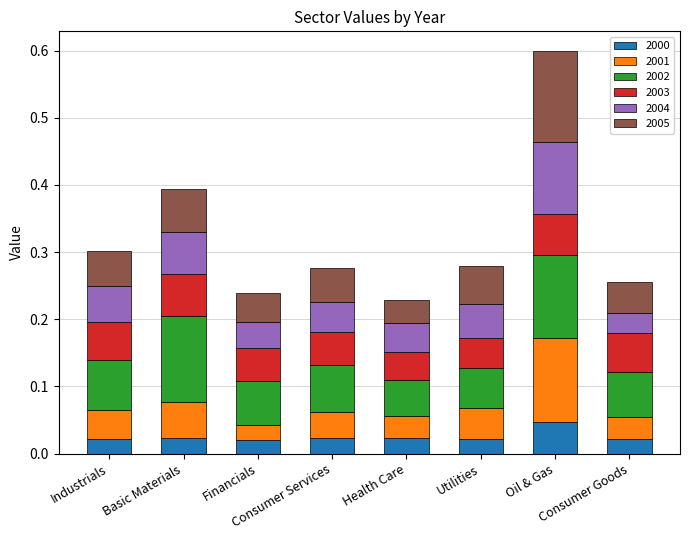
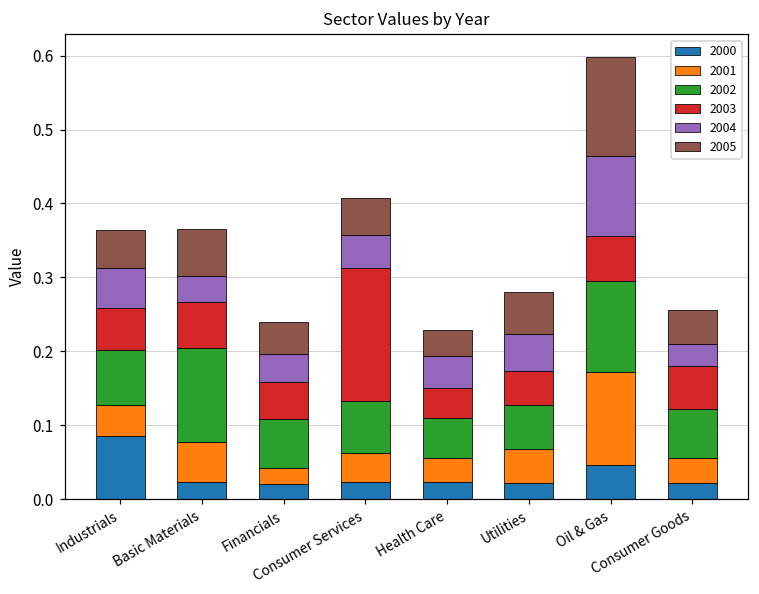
  {
    "2000": {
-     "Industrials": 0.02,
+     "Industrials": 0.08,
      "Basic Materials": 0.02,
      "Financials": 0.02,
      "Consumer Services": 0.02,
      "Health Care": 0.02,
      "Utilities": 0.02,
      "Oil & Gas": 0.05,
      "Consumer Goods": 0.02
    },
    "2001": {
      "Industrials": 0.04,
      "Basic Materials": 0.05,
      "Financials": 0.02,
      "Consumer Services": 0.04,
      "Health Care": 0.03,
      "Utilities": 0.05,
      "Oil & Gas": 0.13,
      "Consumer Goods": 0.03
    },
    "2002": {
      "Industrials": 0.07,
      "Basic Materials": 0.13,
      "Financials": 0.07,
      "Consumer Services": 0.07,
      "Health Care": 0.05,
      "Utilities": 0.06,
      "Oil & Gas": 0.12,
      "Consumer Goods": 0.07
    },
    "2003": {
      "Industrials": 0.06,
      "Basic Materials": 0.06,
      "Financials": 0.05,
-     "Consumer Services": 0.05,
+     "Consumer Services": 0.18,
      "Health Care": 0.04,
      "Utilities": 0.05,
      "Oil & Gas": 0.06,
      "Consumer Goods": 0.06
    },
    "2004": {
      "Industrials": 0.05,
-     "Basic Materials": 0.06,
+     "Basic Materials": 0.03,
      "Financials": 0.04,
      "Consumer Services": 0.04,
      "Health Care": 0.04,
      "Utilities": 0.05,
      "Oil & Gas": 0.11,
      "Consumer Goods": 0.03
    },
    "2005": {
      "Industrials": 0.05,
      "Basic Materials": 0.06,
      "Financials": 0.04,
      "Consumer Services": 0.05,
      "Health Care": 0.03,
      "Utilities": 0.06,
      "Oil & Gas": 0.14,
      "Consumer Goods": 0.05
    }
  }
